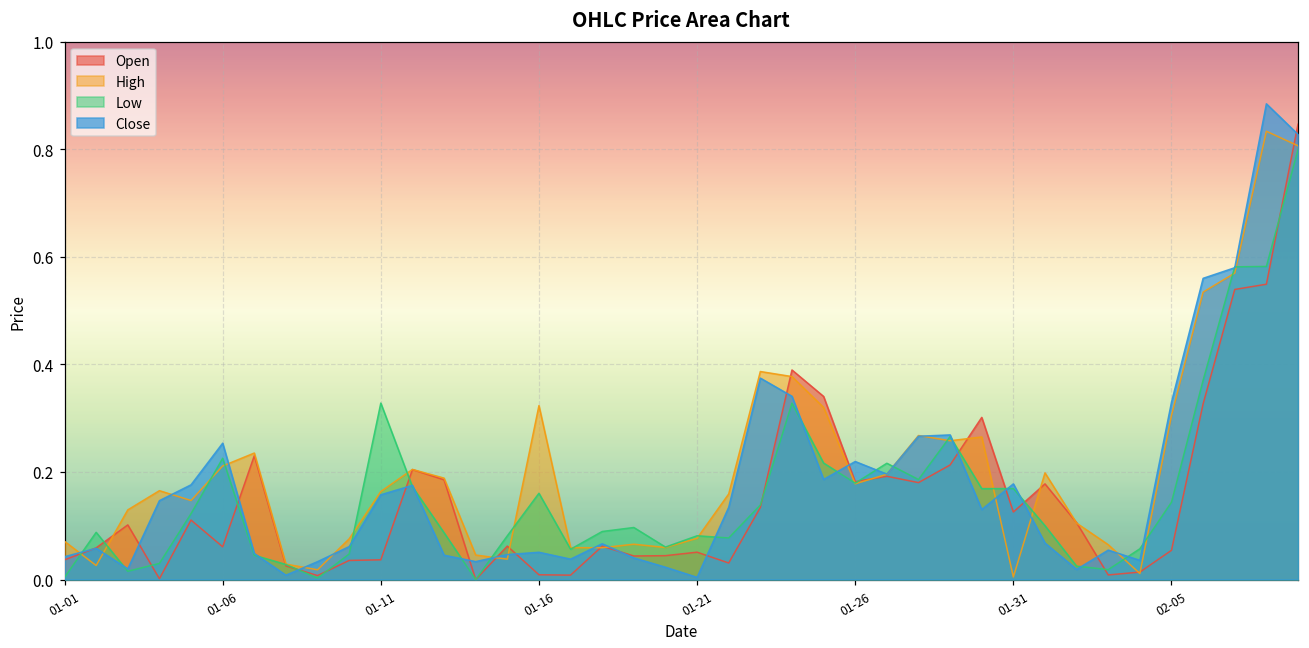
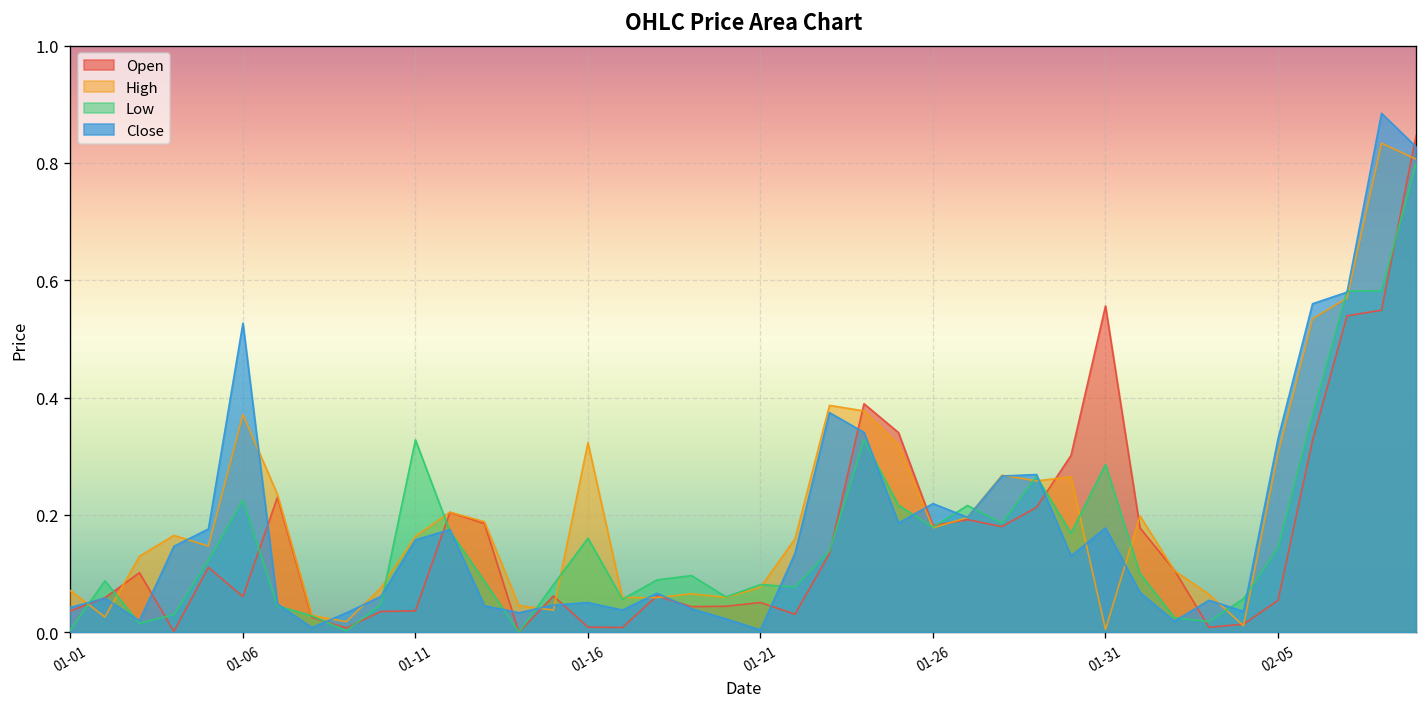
  {
    "Open": {
      "01-01": 0.04,
      "01-06": 0.06,
      "01-11": 0.04,
      "01-16": 0.01,
      "01-21": 0.05,
-     "01-31": 0.13,
+     "01-31": 0.56,
      "02-05": 0.05
    },
    "High": {
      "01-01": 0.07,
-     "01-06": 0.21,
+     "01-06": 0.37,
      "01-11": 0.16,
      "01-16": 0.32,
      "01-31": 0.00,
      "02-05": 0.31
    },
    "Low": {
      "01-01": 0.00,
      "01-06": 0.23,
      "01-11": 0.33,
      "01-16": 0.16,
-     "01-31": 0.17,
+     "01-31": 0.29,
      "02-05": 0.14
    },
    "Close": {
      "01-01": 0.04,
-     "01-06": 0.25,
+     "01-06": 0.53,
      "01-11": 0.16,
      "01-16": 0.05,
      "01-21": 0.00,
      "01-26": 0.22,
      "01-31": 0.18,
      "02-05": 0.33
    }
  }
